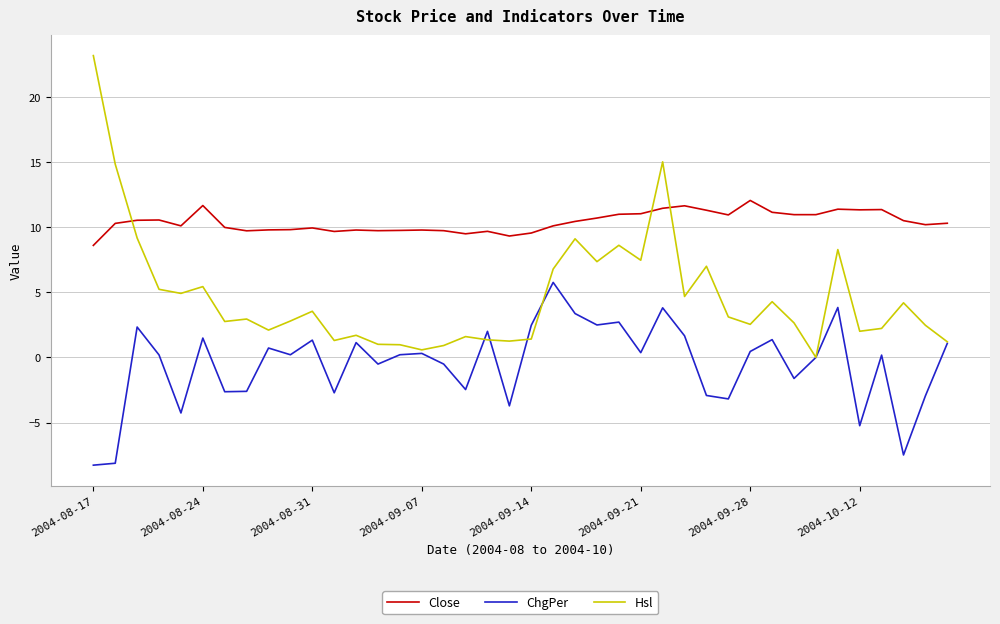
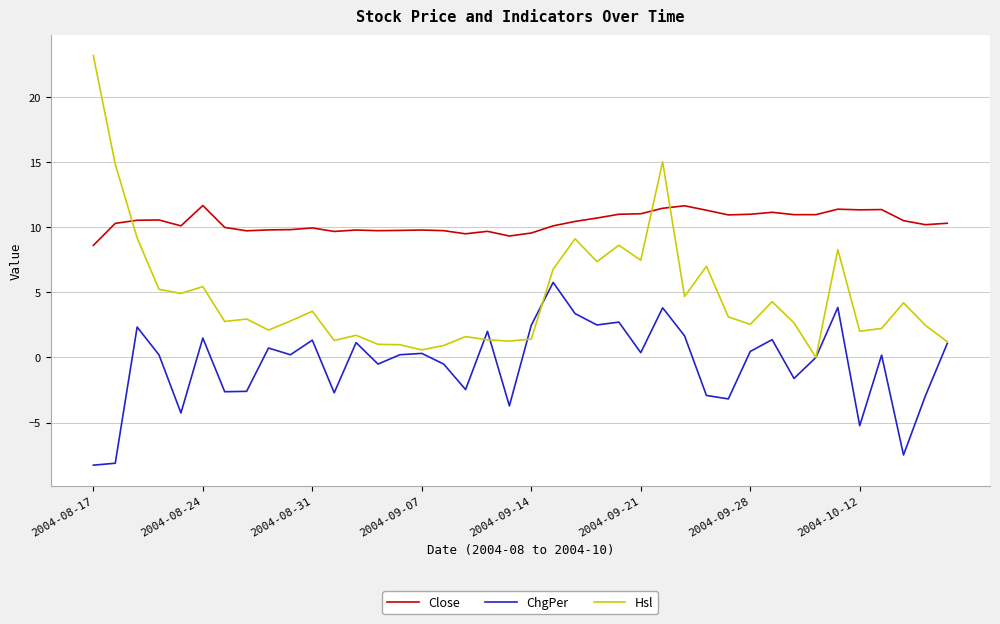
  {
    "Close": {
      "2004-08-17": 8.6,
      "2004-08-24": 11.7,
      "2004-08-31": 9.9,
      "2004-09-07": 9.8,
      "2004-09-14": 9.6,
      "2004-09-21": 11.0,
-     "2004-09-28": 12.1,
+     "2004-09-28": 11.0,
      "2004-10-12": 11.3
    },
    "ChgPer": {
      "2004-08-17": -8.3,
      "2004-08-24": 1.5,
      "2004-08-31": 1.3,
      "2004-09-07": 0.3,
      "2004-09-14": 2.5,
      "2004-09-21": 0.4,
      "2004-09-28": 0.5,
      "2004-10-12": -5.2
    },
    "Hsl": {
      "2004-08-17": 23.2,
      "2004-08-24": 5.4,
      "2004-08-31": 3.5,
      "2004-09-07": 0.6,
      "2004-09-14": 1.4,
      "2004-09-21": 7.5,
      "2004-09-28": 2.5,
      "2004-10-12": 2.0
    }
  }
